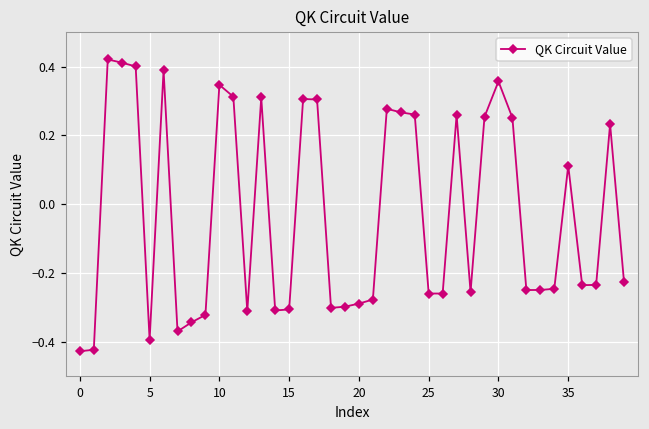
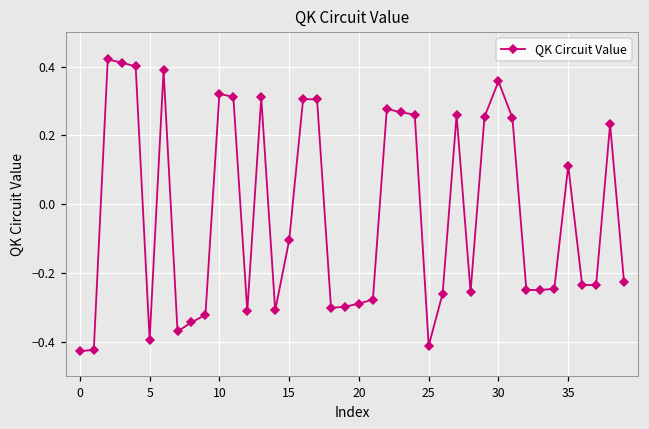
  {
    "0": -0.43,
    "5": -0.40,
-   "10": 0.35,
-   "15": -0.31,
+   "10": 0.32,
+   "15": -0.11,
    "20": -0.29,
-   "25": -0.26,
+   "25": -0.41,
    "30": 0.36,
    "35": 0.11
  }
